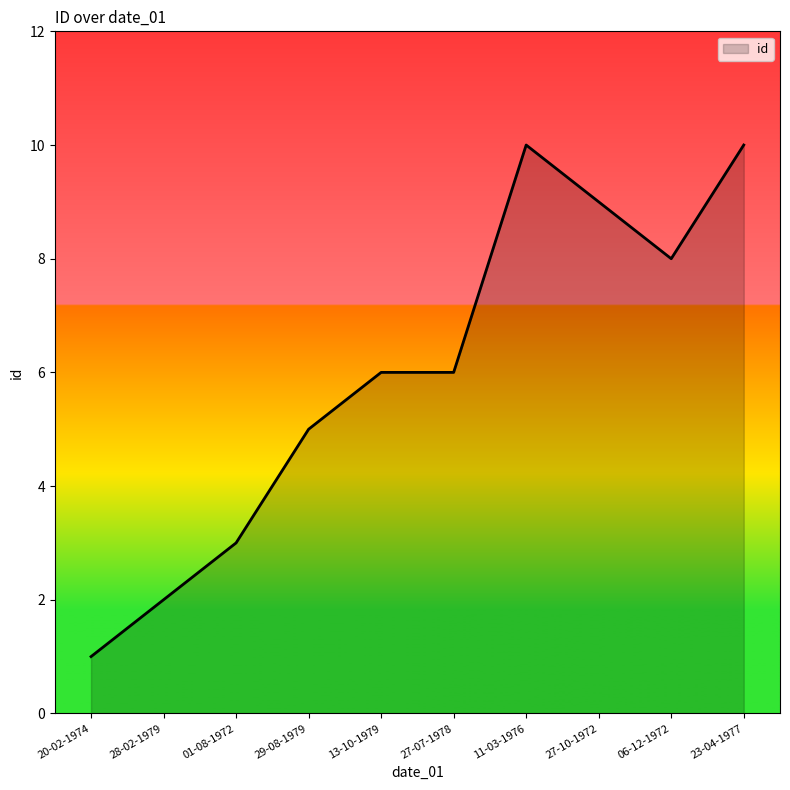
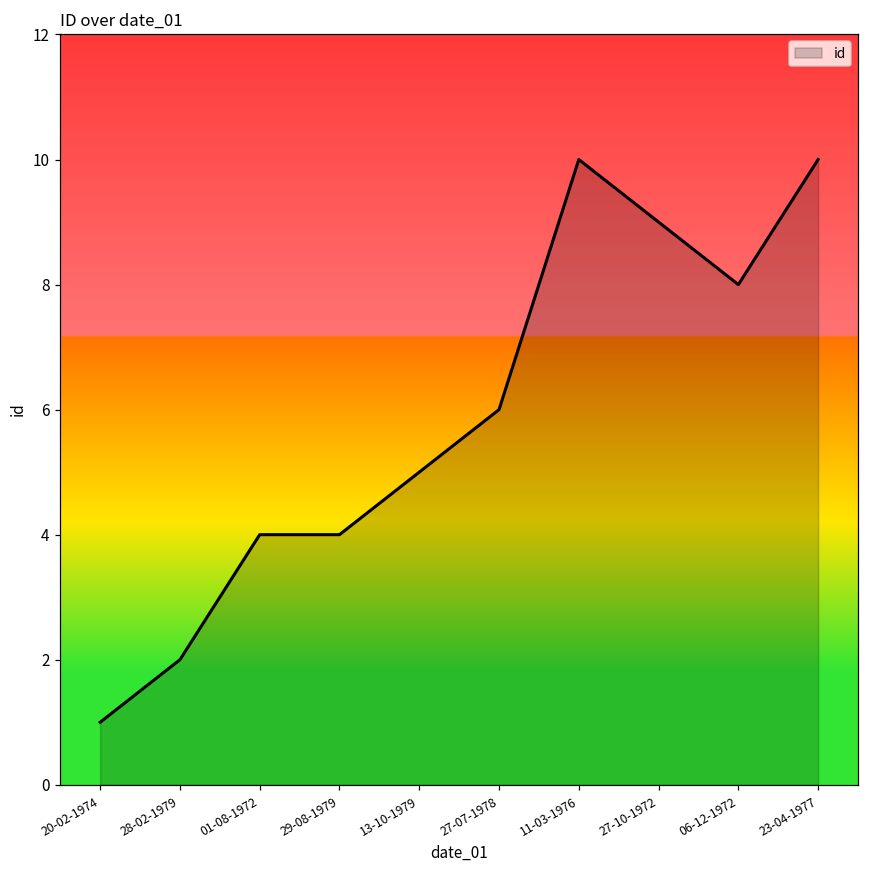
  {
    "20-02-1974": 1,
    "28-02-1979": 2,
-   "01-08-1972": 3,
-   "29-08-1979": 5,
-   "13-10-1979": 6,
+   "01-08-1972": 4,
+   "29-08-1979": 4,
+   "13-10-1979": 5,
    "27-07-1978": 6,
    "11-03-1976": 10,
    "27-10-1972": 9,
    "06-12-1972": 8,
    "23-04-1977": 10
  }
